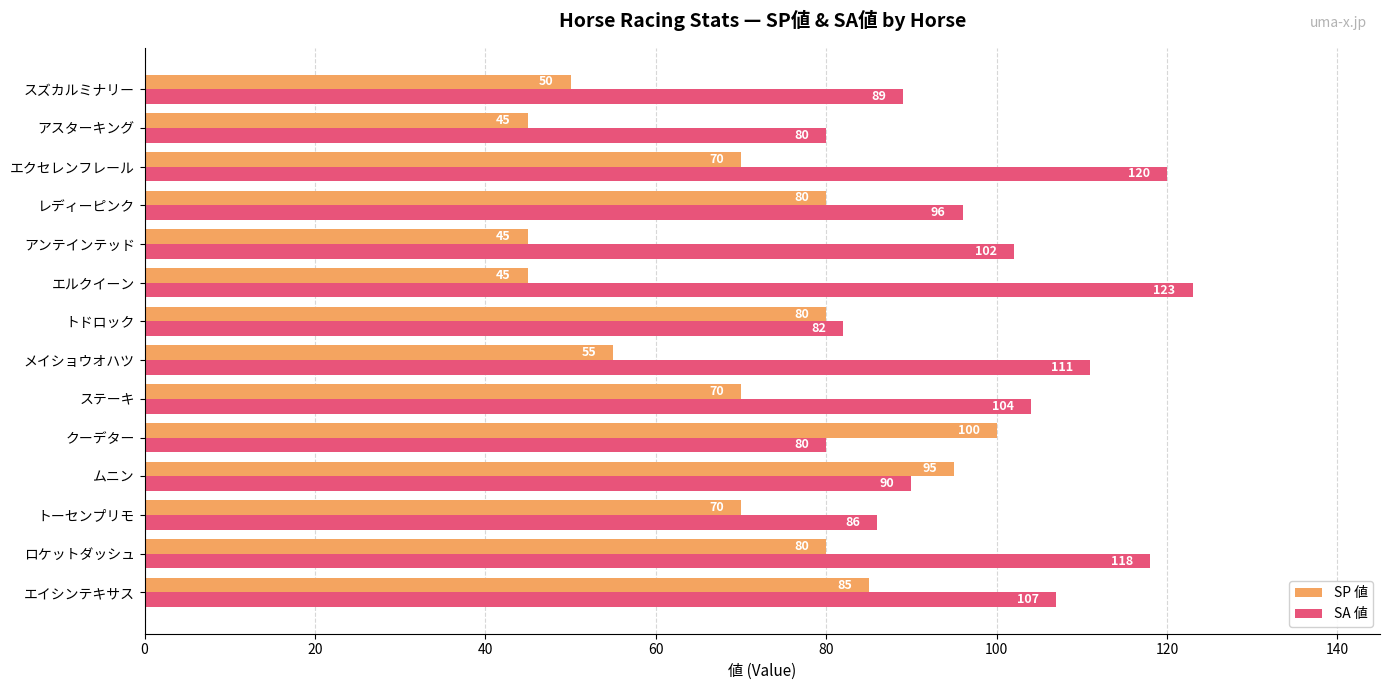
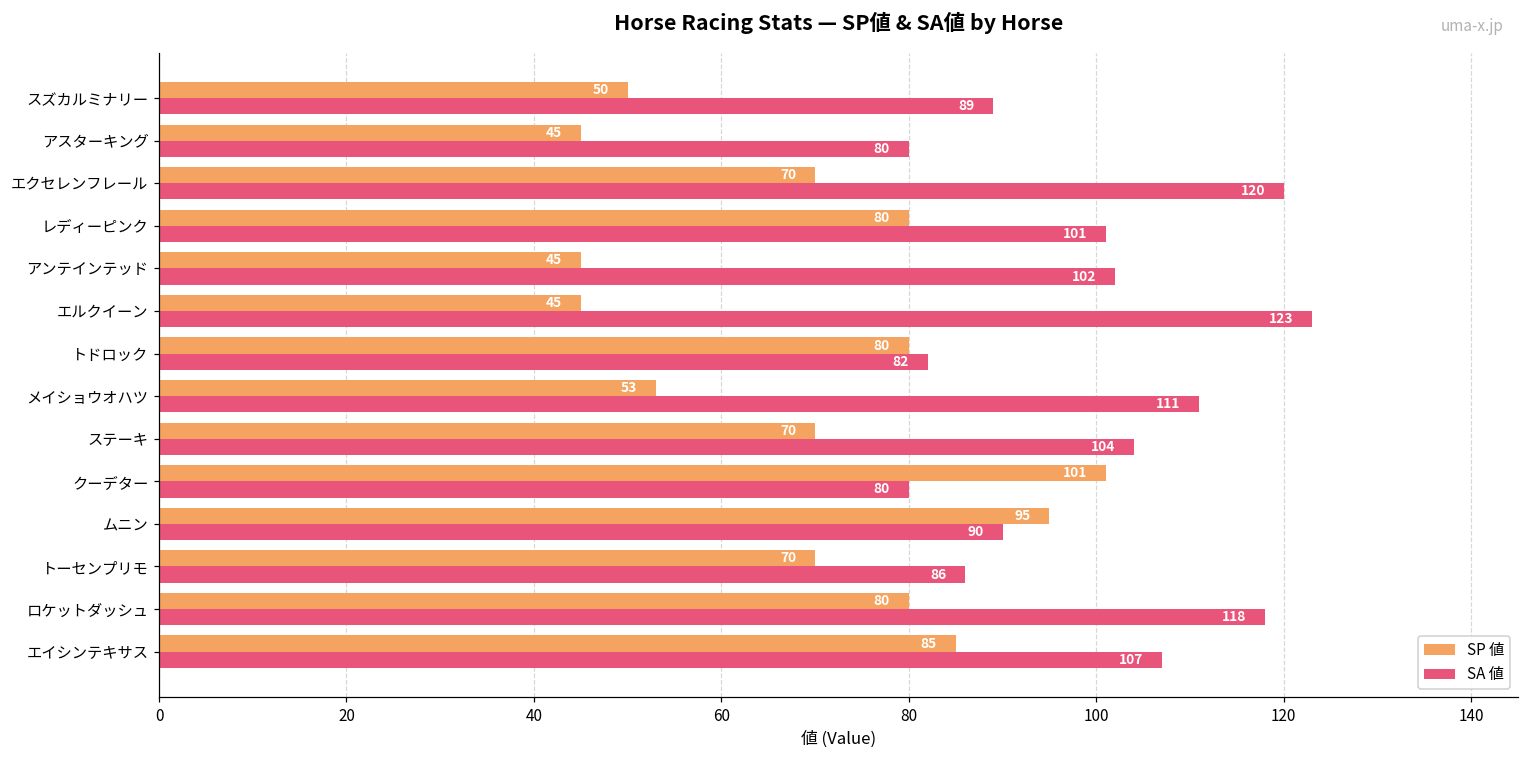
  {
    "SP 値": {
      "スズカルミナリー": 50,
      "アスターキング": 45,
      "エクセレンフレール": 70,
      "レディーピンク": 80,
      "アンテインテッド": 45,
      "エルクイーン": 45,
      "トドロック": 80,
-     "メイショウオハツ": 55,
+     "メイショウオハツ": 53,
      "ステーキ": 70,
-     "クーデター": 100,
+     "クーデター": 101,
      "ムニン": 95,
      "トーセンプリモ": 70,
      "ロケットダッシュ": 80,
      "エイシンテキサス": 85
    },
    "SA 値": {
      "スズカルミナリー": 89,
      "アスターキング": 80,
      "エクセレンフレール": 120,
-     "レディーピンク": 96,
+     "レディーピンク": 101,
      "アンテインテッド": 102,
      "エルクイーン": 123,
      "トドロック": 82,
      "メイショウオハツ": 111,
      "ステーキ": 104,
      "クーデター": 80,
      "ムニン": 90,
      "トーセンプリモ": 86,
      "ロケットダッシュ": 118,
      "エイシンテキサス": 107
    }
  }
